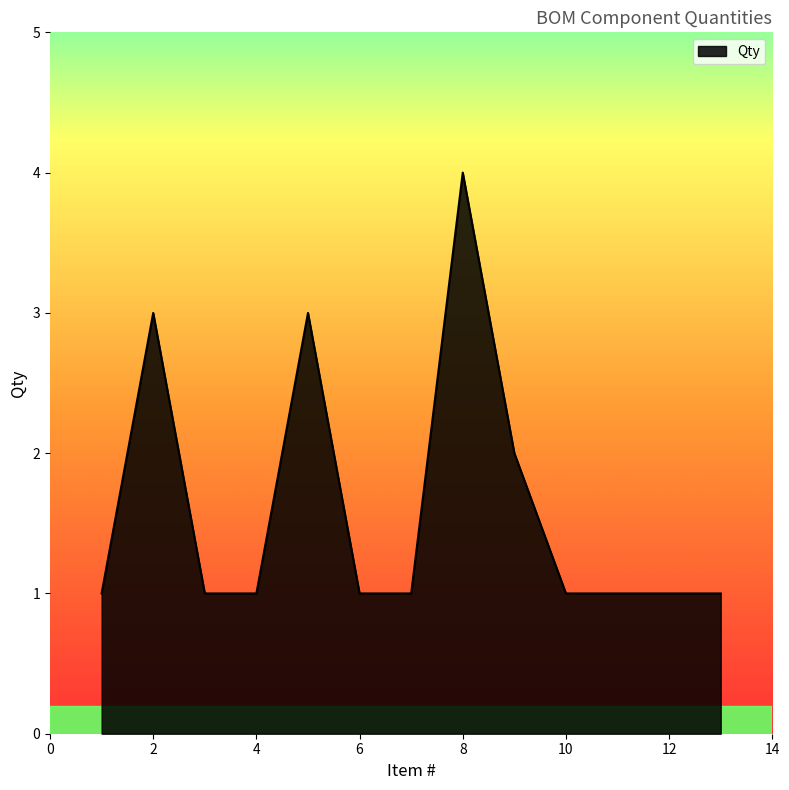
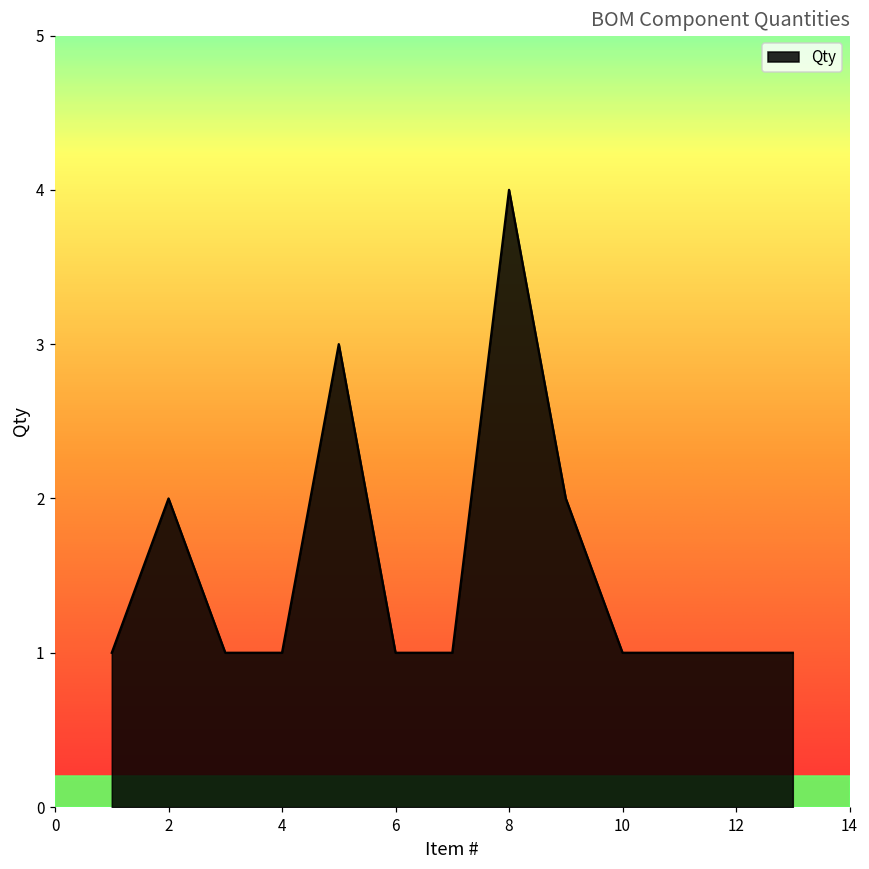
  {
-   "2": 3,
+   "2": 2,
    "4": 1,
    "6": 1,
    "8": 4,
    "10": 1,
    "12": 1
  }
